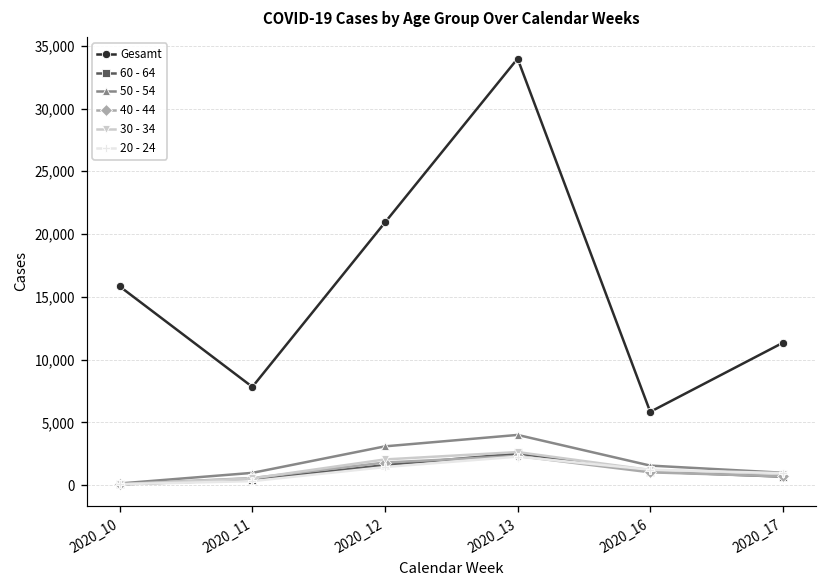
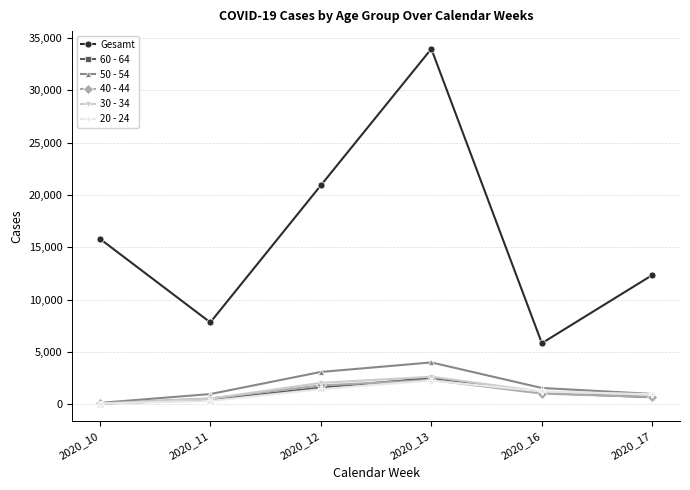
  {
    "Gesamt": {
      "2020_10": "15,800",
      "2020_11": "7,800",
      "2020_12": "20,900",
      "2020_13": "34,000",
      "2020_16": "5,800",
-     "2020_17": "11,300"
+     "2020_17": "12,400"
    }
  }
